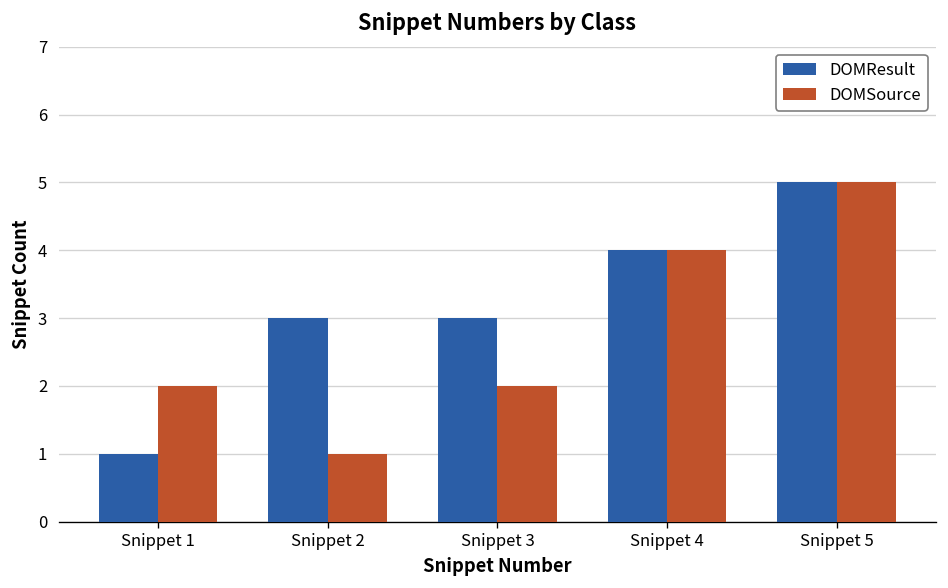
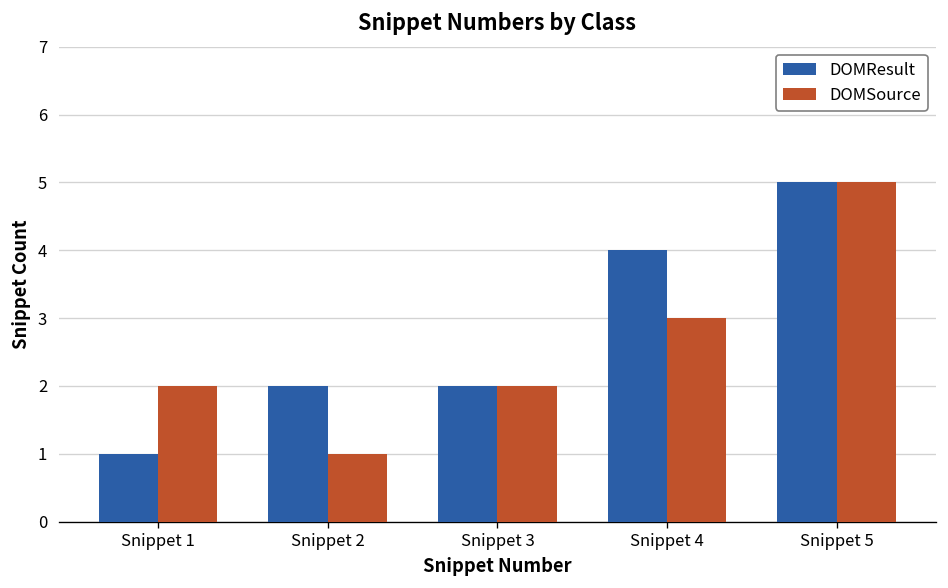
  {
    "DOMResult": {
      "Snippet 1": 1,
-     "Snippet 2": 3,
-     "Snippet 3": 3,
+     "Snippet 2": 2,
+     "Snippet 3": 2,
      "Snippet 4": 4,
      "Snippet 5": 5
    },
    "DOMSource": {
      "Snippet 1": 2,
      "Snippet 2": 1,
      "Snippet 3": 2,
-     "Snippet 4": 4,
+     "Snippet 4": 3,
      "Snippet 5": 5
    }
  }
